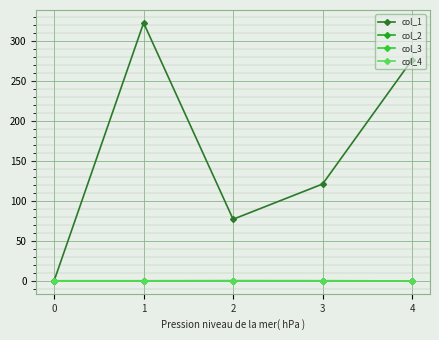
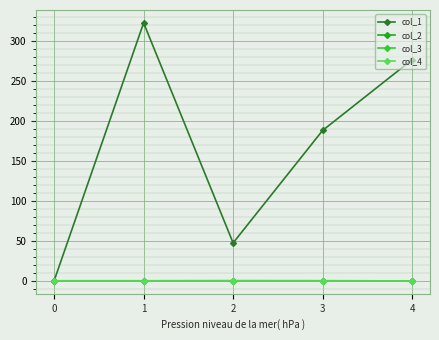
  {
    "col_1": {
      "1": 320,
-     "2": 80,
-     "3": 120
+     "2": 50,
+     "3": 190
    },
    "col_4": {
      "1": 0,
      "2": 0,
      "3": 0,
      "4": 0
    }
  }
